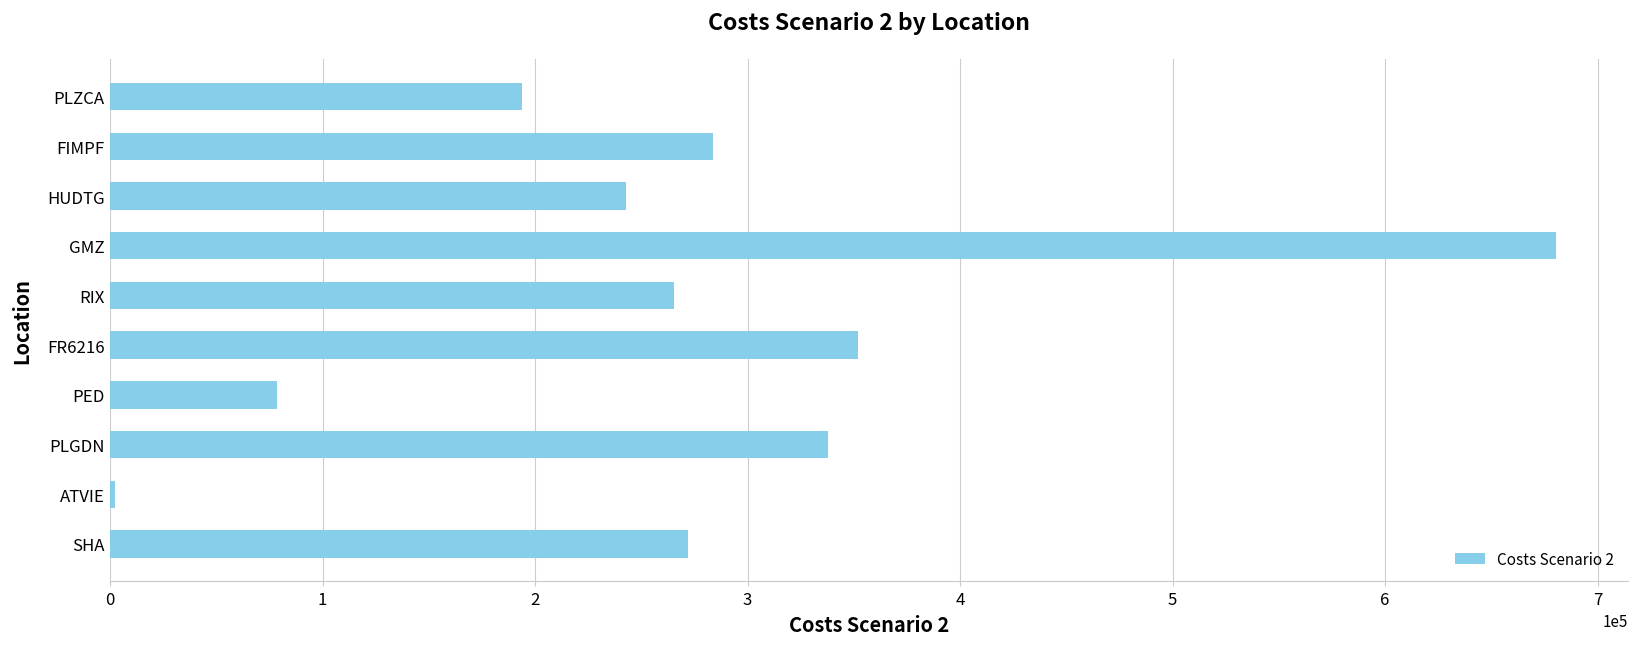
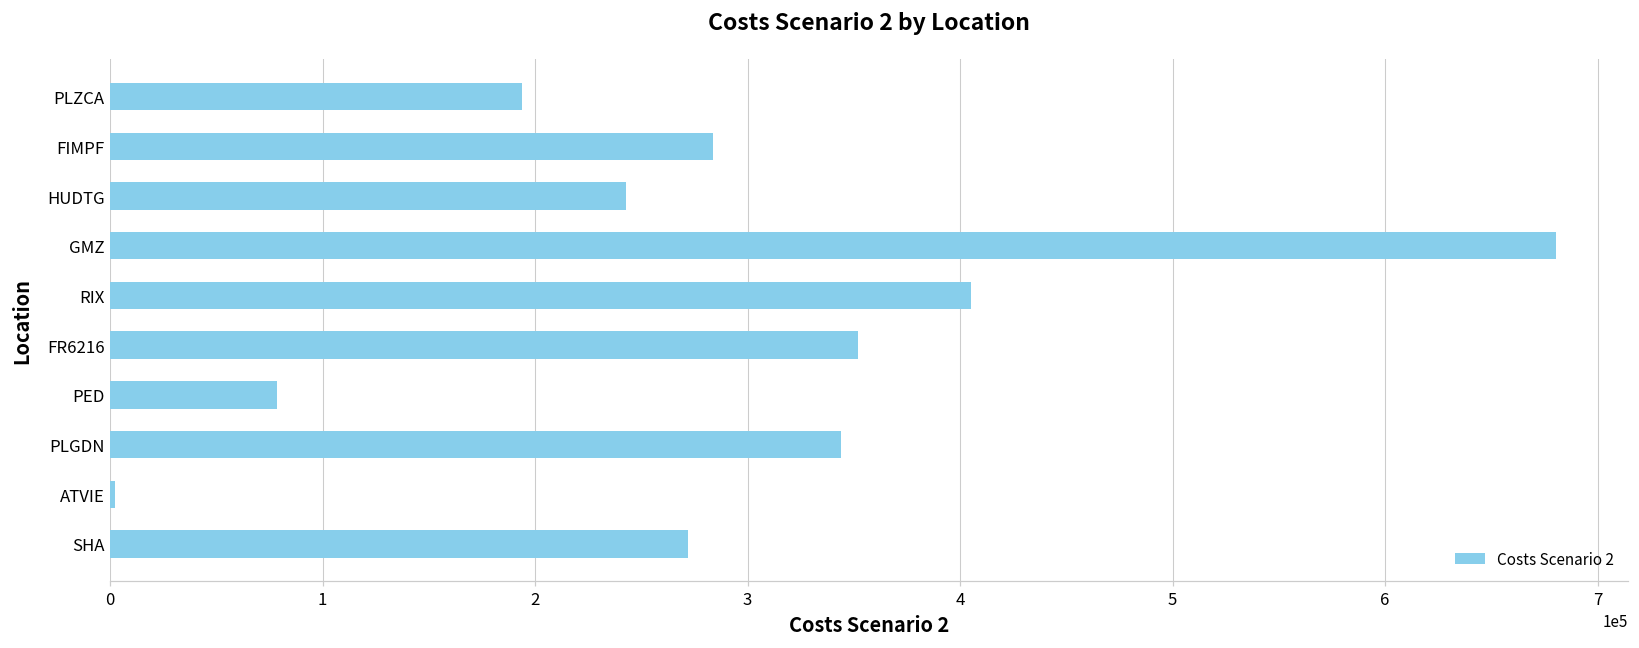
  {
    "PLZCA": 194000,
    "FIMPF": 284000,
    "HUDTG": 243000,
    "GMZ": 680000,
-   "RIX": 266000,
+   "RIX": 405000,
    "FR6216": 352000,
    "PED": 79000,
-   "PLGDN": 338000,
+   "PLGDN": 344000,
    "ATVIE": 2000,
    "SHA": 272000
  }
